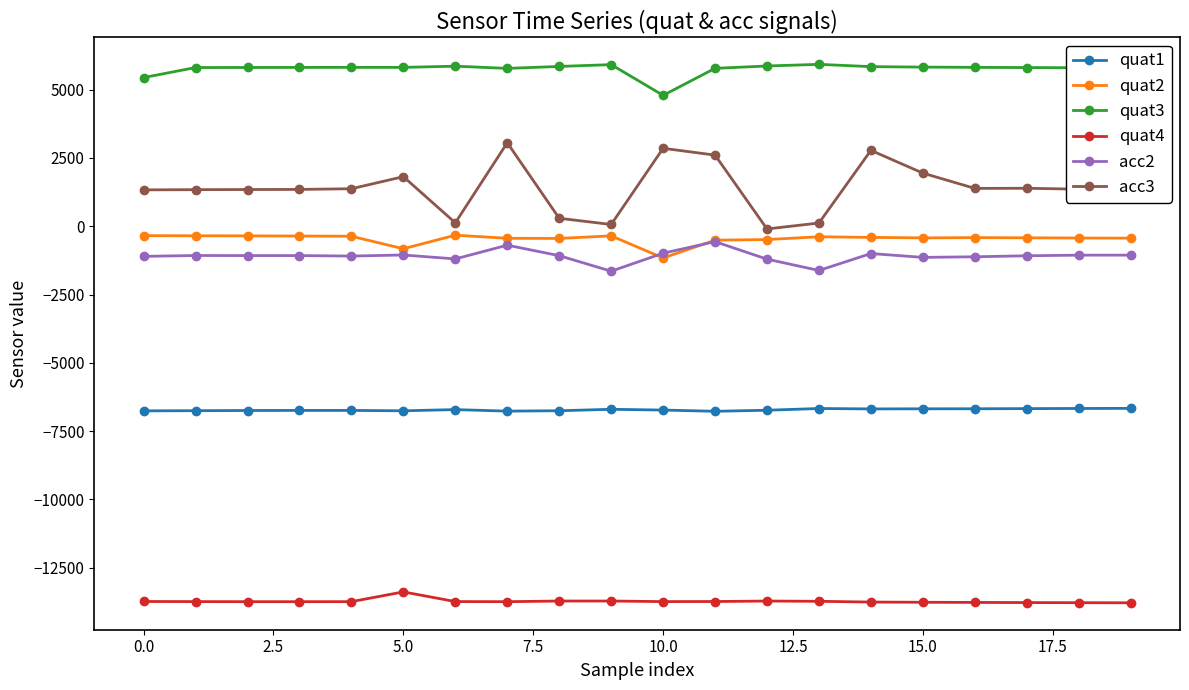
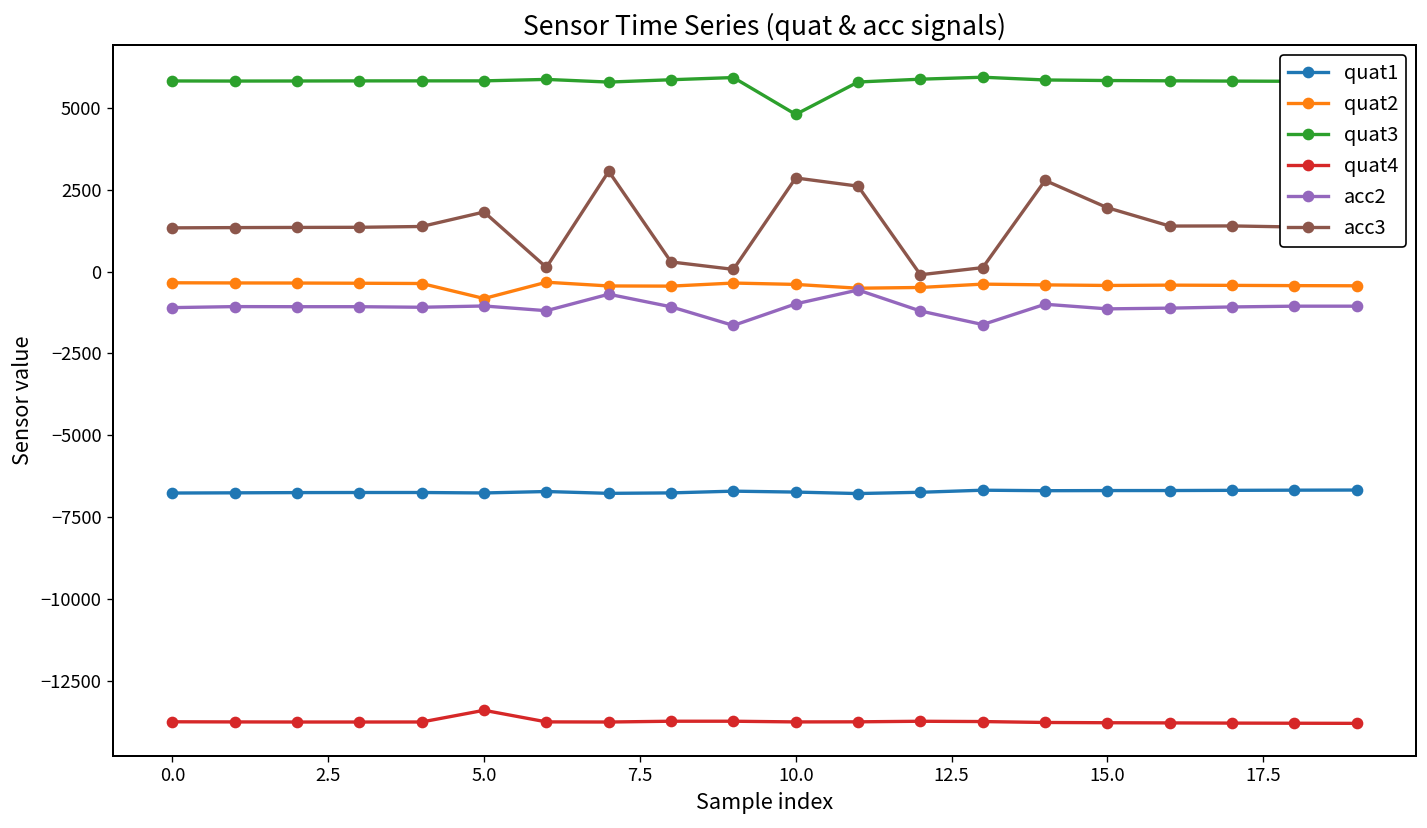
  {
    "quat1": {
      "0.0": -6800,
      "5.0": -6800,
      "10.0": -6700,
      "15.0": -6700
    },
    "quat2": {
      "0.0": -300,
      "5.0": -800,
-     "10.0": -1200,
+     "10.0": -400,
      "15.0": -400
    },
    "quat3": {
-     "0.0": 5400,
+     "0.0": 5800,
      "5.0": 5800,
      "10.0": 4800,
      "15.0": 5800
    },
    "quat4": {
      "0.0": -13700,
      "5.0": -13400,
      "10.0": -13700,
      "15.0": -13800
    },
    "acc2": {
      "0.0": -1100,
      "5.0": -1100,
      "10.0": -1000,
      "15.0": -1100
    },
    "acc3": {
      "0.0": 1300,
      "5.0": 1800,
      "10.0": 2900,
      "15.0": 1900
    }
  }
